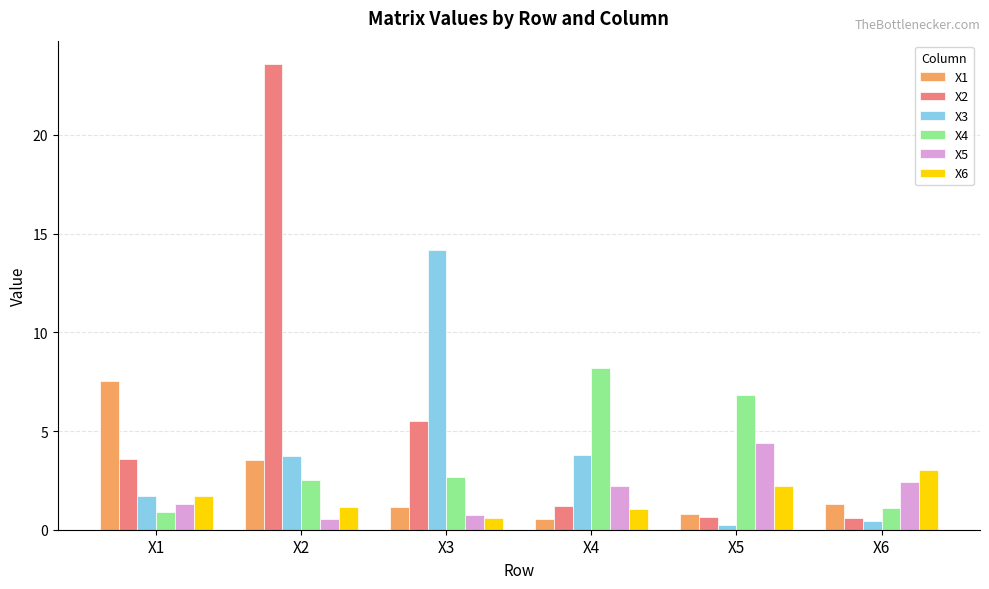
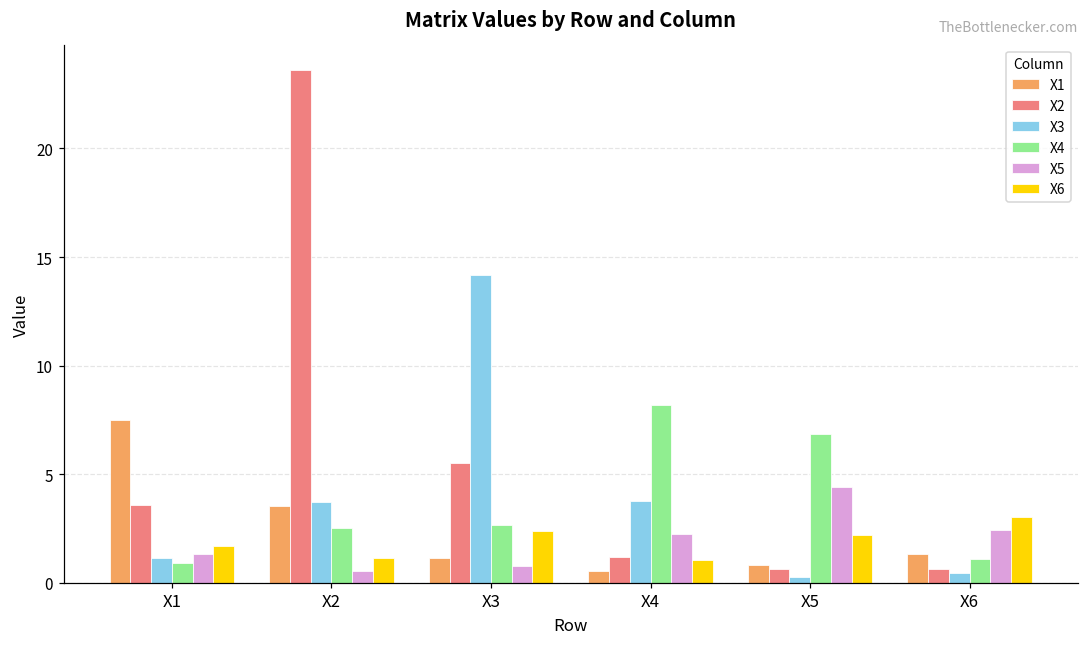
  {
    "X3": {
-     "X1": 1.7,
+     "X1": 1.1,
      "X2": 3.7,
      "X3": 14.2,
      "X4": 3.8,
      "X5": 0.2,
      "X6": 0.4
    },
    "X4": {
      "X1": 0.9,
      "X2": 2.5,
      "X3": 2.6,
      "X4": 8.2,
      "X5": 6.8,
      "X6": 1.1
    },
    "X5": {
      "X1": 1.3,
      "X2": 0.6,
      "X3": 0.8,
      "X4": 2.2,
      "X5": 4.4,
      "X6": 2.4
    },
    "X6": {
      "X1": 1.7,
      "X2": 1.1,
-     "X3": 0.6,
+     "X3": 2.4,
      "X4": 1.1,
      "X5": 2.2,
      "X6": 3.0
    }
  }
